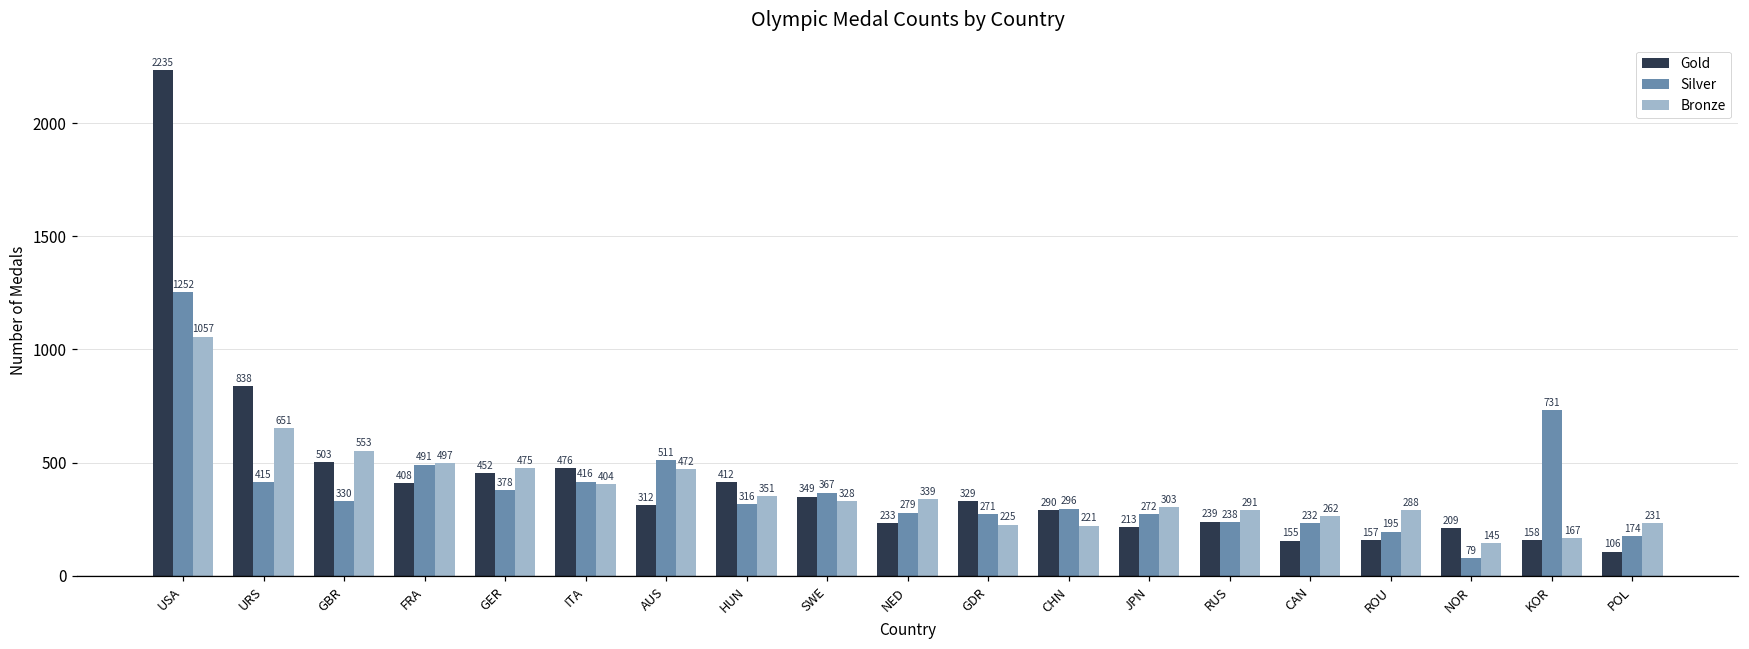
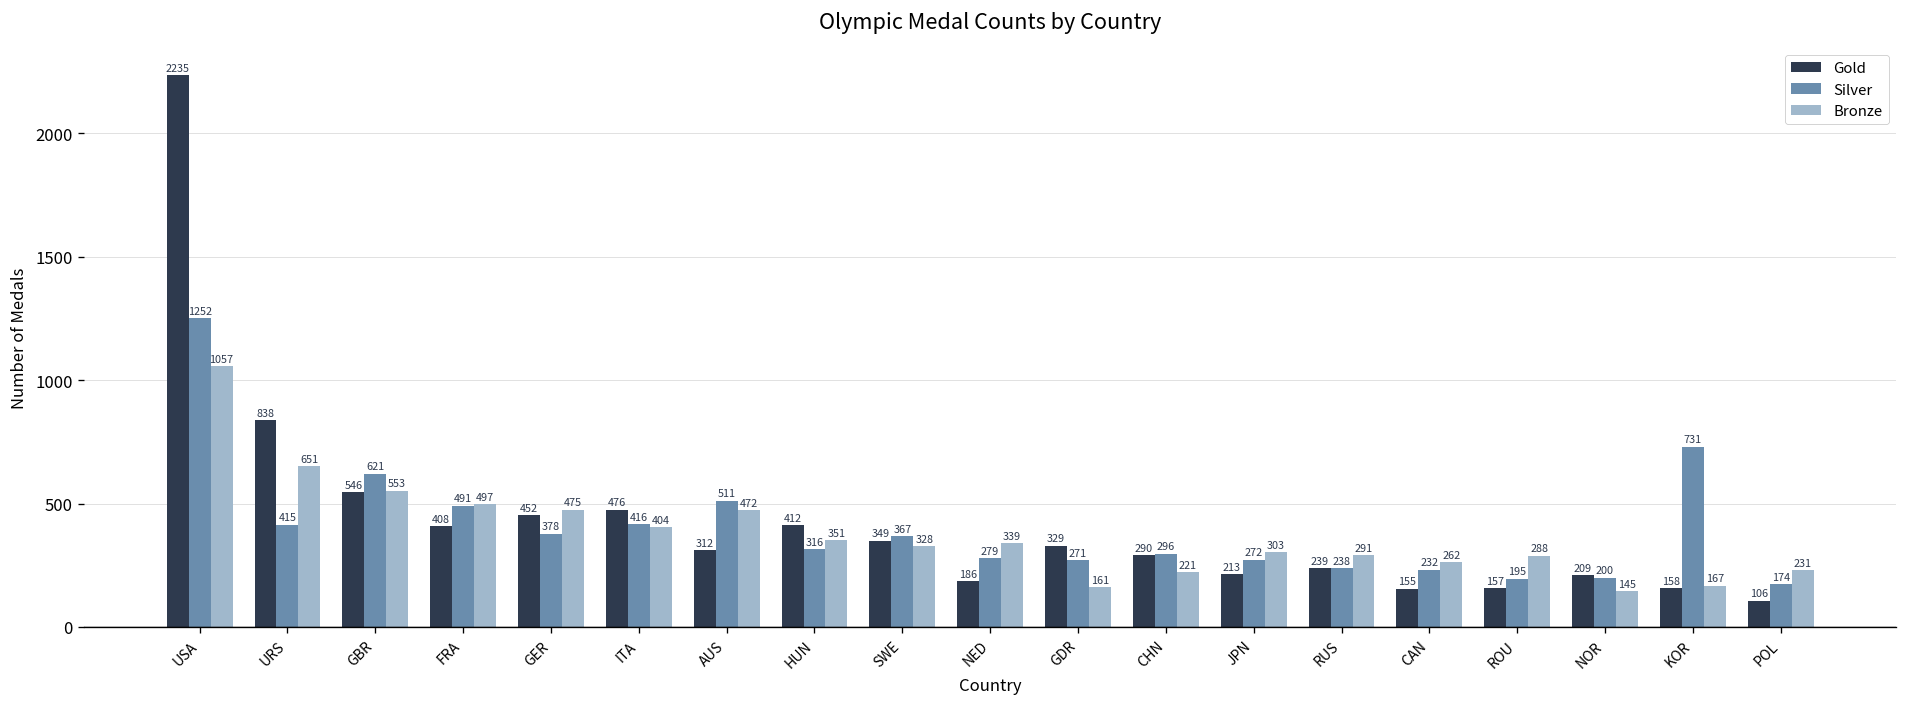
  {
    "Gold": {
      "USA": 2235,
      "URS": 838,
-     "GBR": 503,
+     "GBR": 546,
      "FRA": 408,
      "GER": 452,
      "ITA": 476,
      "AUS": 312,
      "HUN": 412,
      "SWE": 349,
-     "NED": 233,
+     "NED": 186,
      "GDR": 329,
      "CHN": 290,
      "JPN": 213,
      "RUS": 239,
      "CAN": 155,
      "ROU": 157,
      "NOR": 209,
      "KOR": 158,
      "POL": 106
    },
    "Silver": {
      "USA": 1252,
      "URS": 415,
-     "GBR": 330,
+     "GBR": 621,
      "FRA": 491,
      "GER": 378,
      "ITA": 416,
      "AUS": 511,
      "HUN": 316,
      "SWE": 367,
      "NED": 279,
      "GDR": 271,
      "CHN": 296,
      "JPN": 272,
      "RUS": 238,
      "CAN": 232,
      "ROU": 195,
-     "NOR": 79,
+     "NOR": 200,
      "KOR": 731,
      "POL": 174
    },
    "Bronze": {
      "USA": 1057,
      "URS": 651,
      "GBR": 553,
      "FRA": 497,
      "GER": 475,
      "ITA": 404,
      "AUS": 472,
      "HUN": 351,
      "SWE": 328,
      "NED": 339,
-     "GDR": 225,
+     "GDR": 161,
      "CHN": 221,
      "JPN": 303,
      "RUS": 291,
      "CAN": 262,
      "ROU": 288,
      "NOR": 145,
      "KOR": 167,
      "POL": 231
    }
  }
